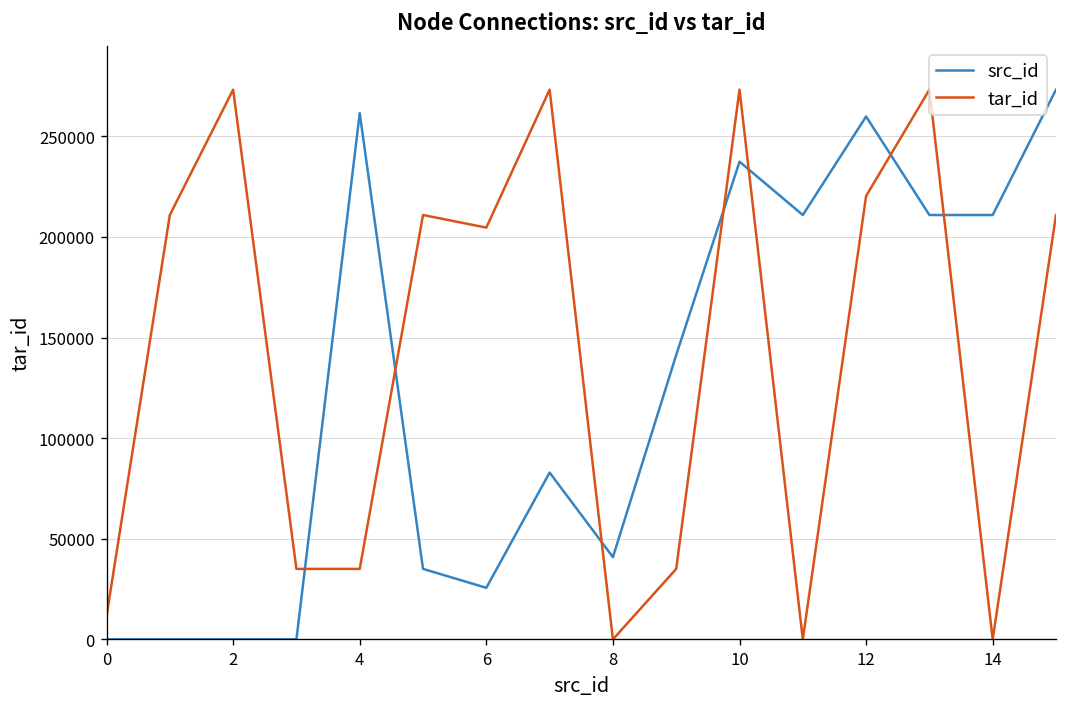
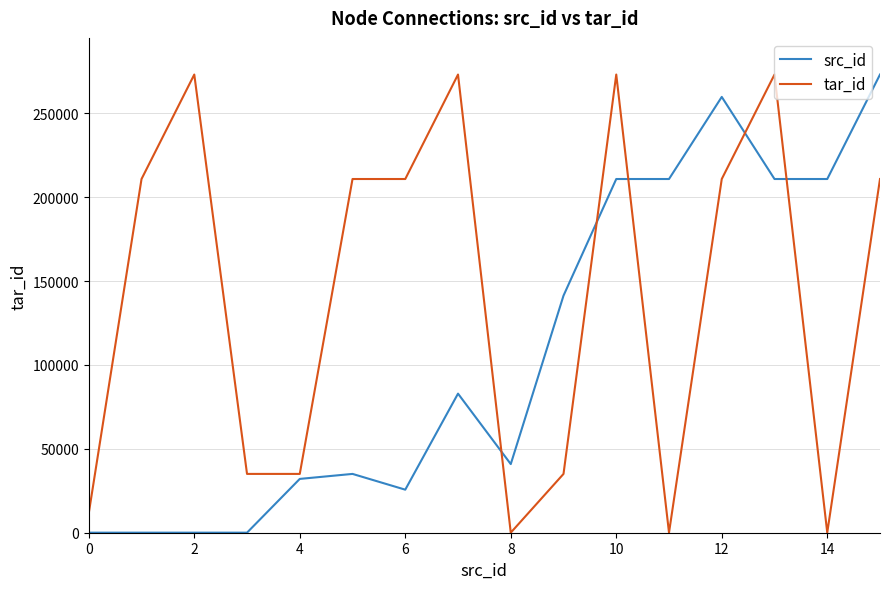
  {
    "src_id": {
      "0": 0,
      "2": 0,
-     "4": 261000,
+     "4": 32000,
      "6": 26000,
      "8": 41000,
-     "10": 237000,
+     "10": 211000,
      "12": 260000,
      "14": 211000
    },
    "tar_id": {
      "0": 12000,
      "2": 273000,
      "4": 35000,
-     "6": 205000,
+     "6": 211000,
      "8": 0,
      "10": 273000,
-     "12": 220000,
+     "12": 211000,
      "14": 0
    }
  }
